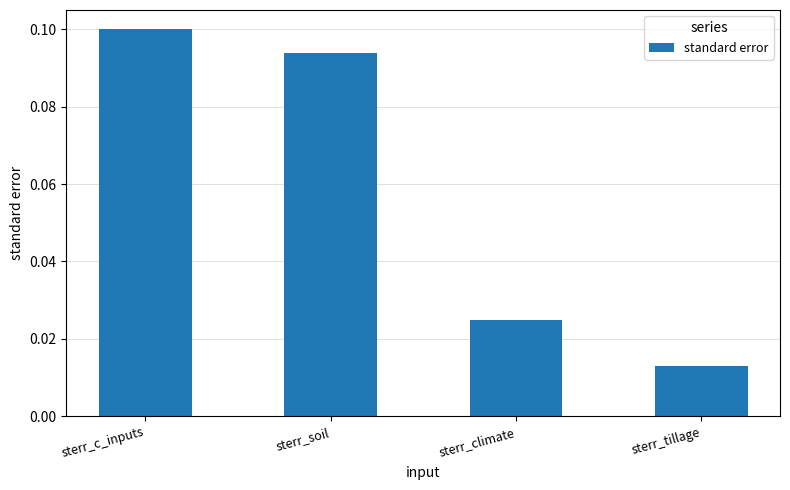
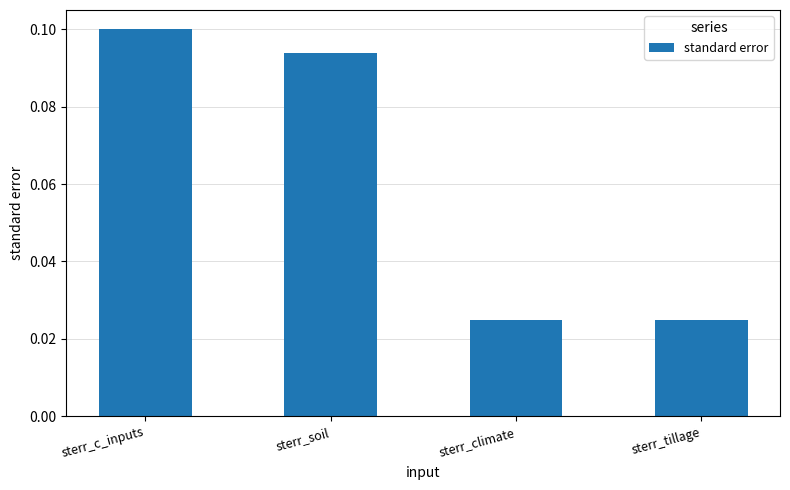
  {
    "sterr_c_inputs": 0.100,
    "sterr_soil": 0.094,
    "sterr_climate": 0.025,
-   "sterr_tillage": 0.013
+   "sterr_tillage": 0.025
  }
